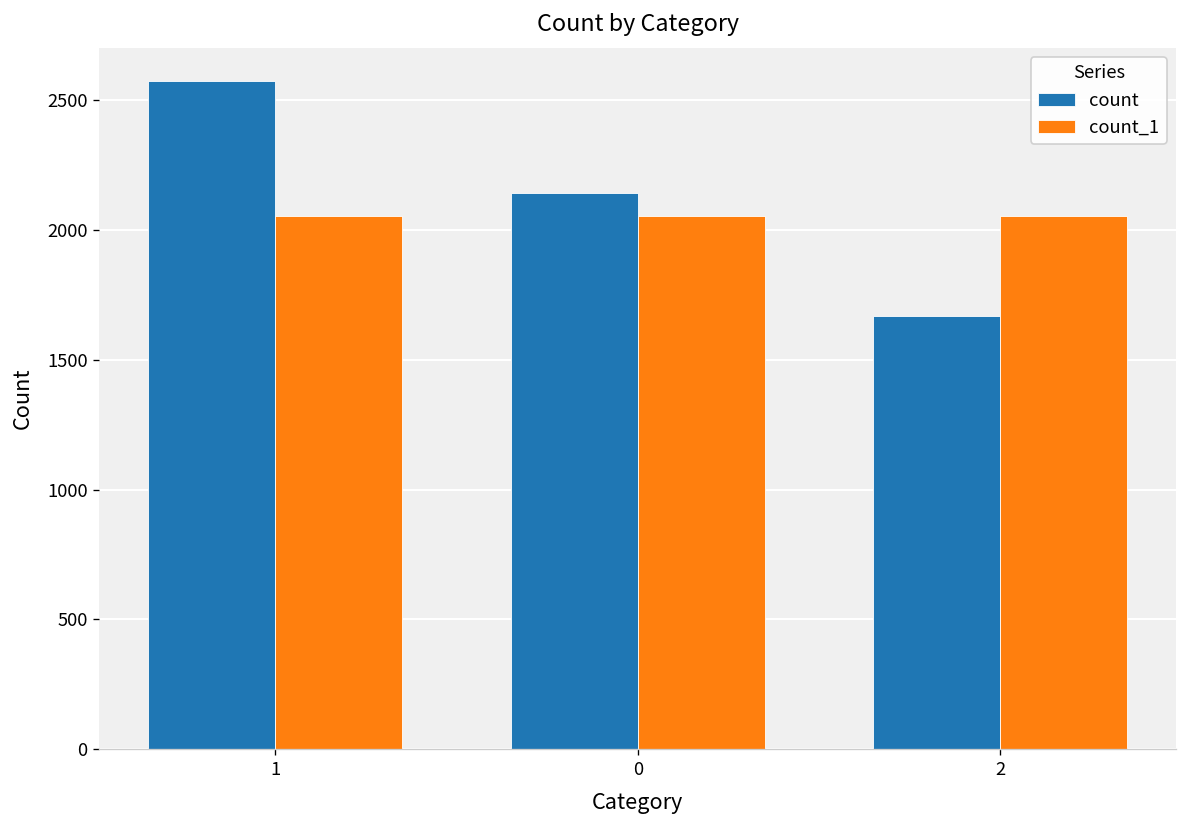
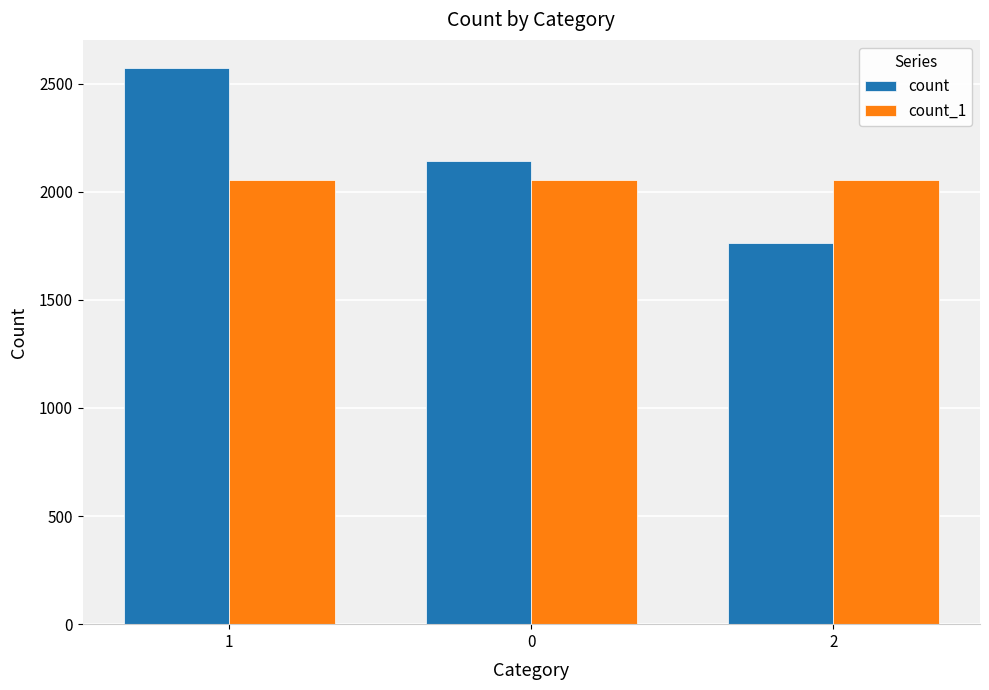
  {
    "count": {
      "1": 2570,
      "0": 2140,
-     "2": 1670
+     "2": 1760
    },
    "count_1": {
      "1": 2050,
      "0": 2050,
      "2": 2050
    }
  }
